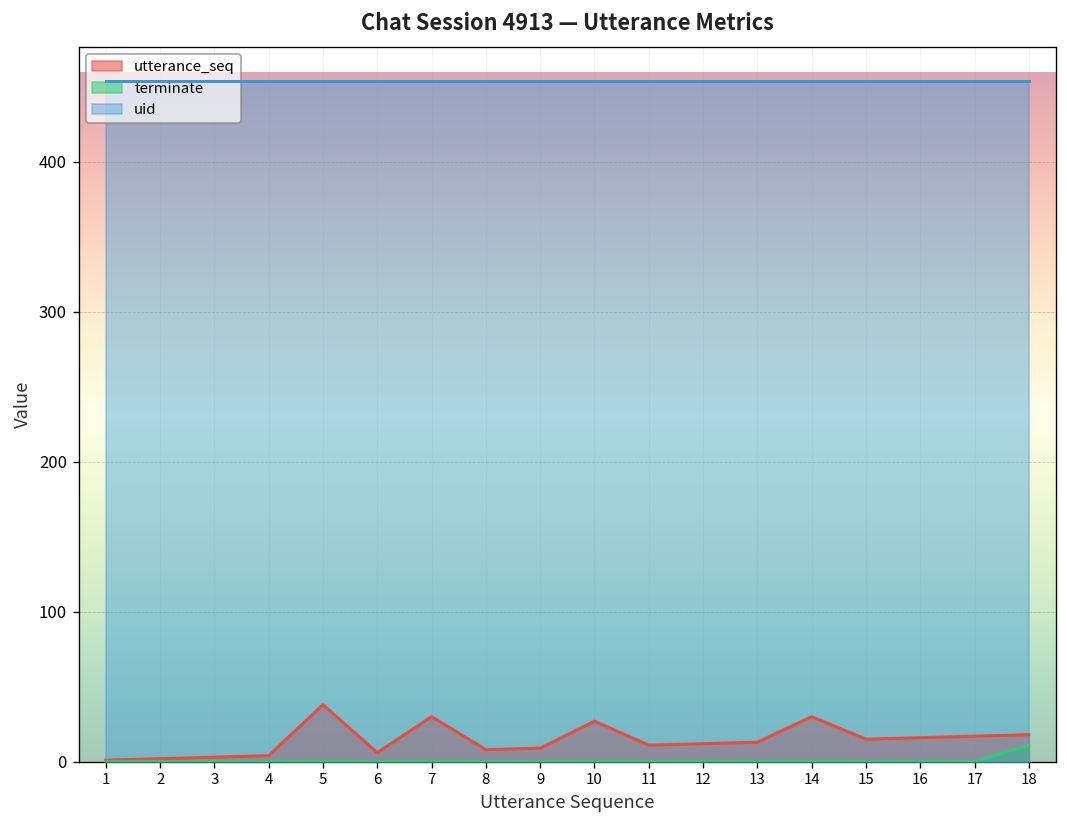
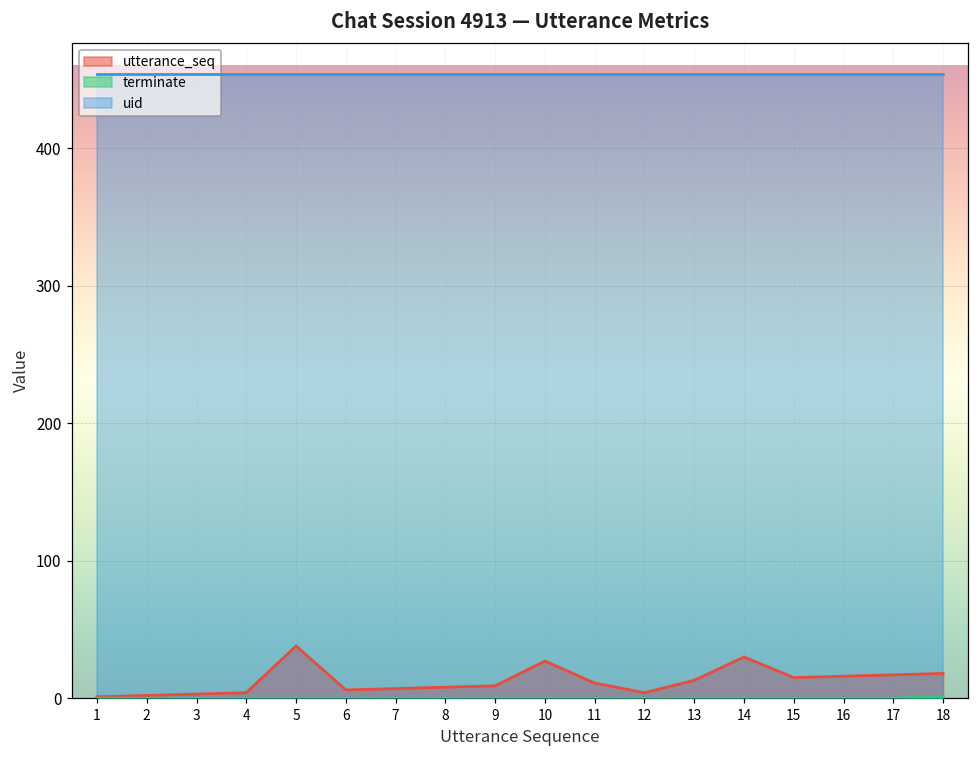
  {
    "utterance_seq": {
      "3": 3,
      "4": 4,
      "5": 38,
      "6": 6,
-     "7": 30,
+     "7": 7,
      "8": 8,
      "9": 9,
      "10": 27,
      "11": 11,
-     "12": 12,
+     "12": 4,
      "13": 13,
      "14": 30,
      "15": 15,
      "16": 16,
      "17": 17,
      "18": 18
    },
    "terminate": {
      "3": 0,
      "4": 0,
      "5": 0,
      "6": 0,
      "7": 0,
      "8": 0,
      "9": 0,
      "10": 0,
      "11": 0,
      "12": 0,
      "13": 0,
      "14": 0,
      "15": 0,
      "16": 0,
      "17": 0,
-     "18": 11
+     "18": 1
    },
    "uid": {
      "4": 454,
      "5": 454,
      "6": 454,
      "7": 454,
      "8": 454,
      "9": 454,
      "10": 454,
      "11": 454,
      "12": 454,
      "13": 454,
      "14": 454,
      "15": 454,
      "16": 454,
      "17": 454,
      "18": 454
    }
  }
